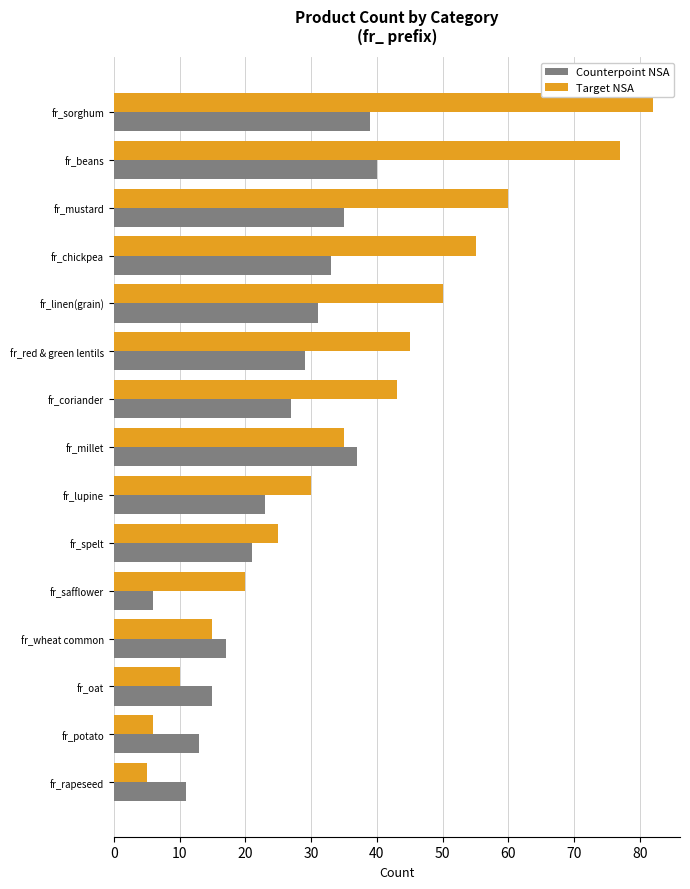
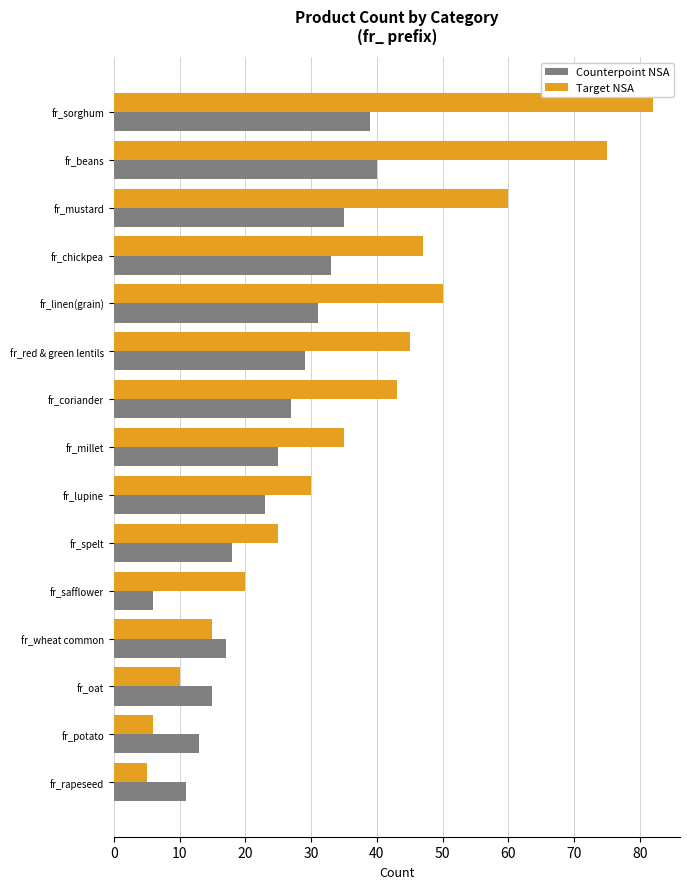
  {
    "Counterpoint NSA": {
      "fr_sorghum": 39,
      "fr_beans": 40,
      "fr_mustard": 35,
      "fr_chickpea": 33,
      "fr_linen(grain)": 31,
      "fr_red & green lentils": 29,
      "fr_coriander": 27,
-     "fr_millet": 37,
+     "fr_millet": 25,
      "fr_lupine": 23,
-     "fr_spelt": 21,
+     "fr_spelt": 18,
      "fr_safflower": 6,
      "fr_wheat common": 17,
      "fr_oat": 15,
      "fr_potato": 13,
      "fr_rapeseed": 11
    },
    "Target NSA": {
      "fr_sorghum": 82,
-     "fr_beans": 77,
+     "fr_beans": 75,
      "fr_mustard": 60,
-     "fr_chickpea": 55,
+     "fr_chickpea": 47,
      "fr_linen(grain)": 50,
      "fr_red & green lentils": 45,
      "fr_coriander": 43,
      "fr_millet": 35,
      "fr_lupine": 30,
      "fr_spelt": 25,
      "fr_safflower": 20,
      "fr_wheat common": 15,
      "fr_oat": 10,
      "fr_potato": 6,
      "fr_rapeseed": 5
    }
  }
